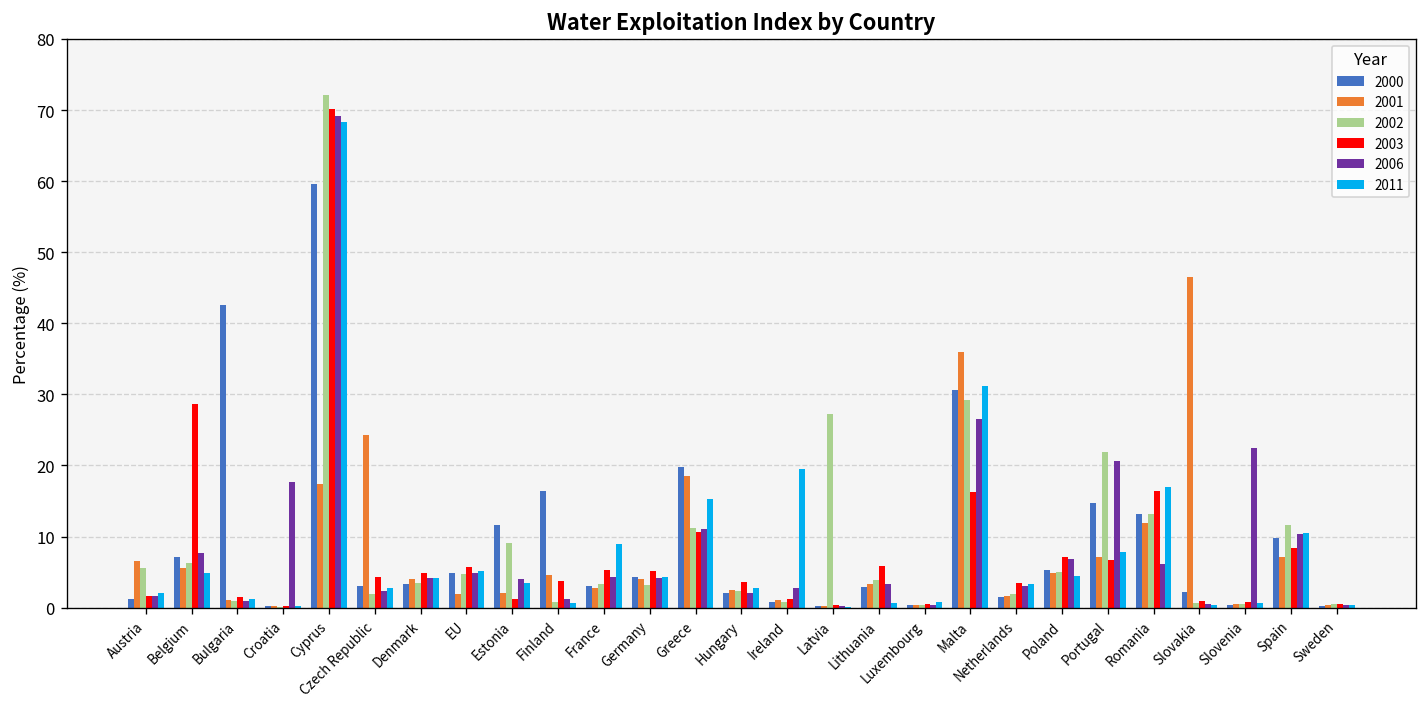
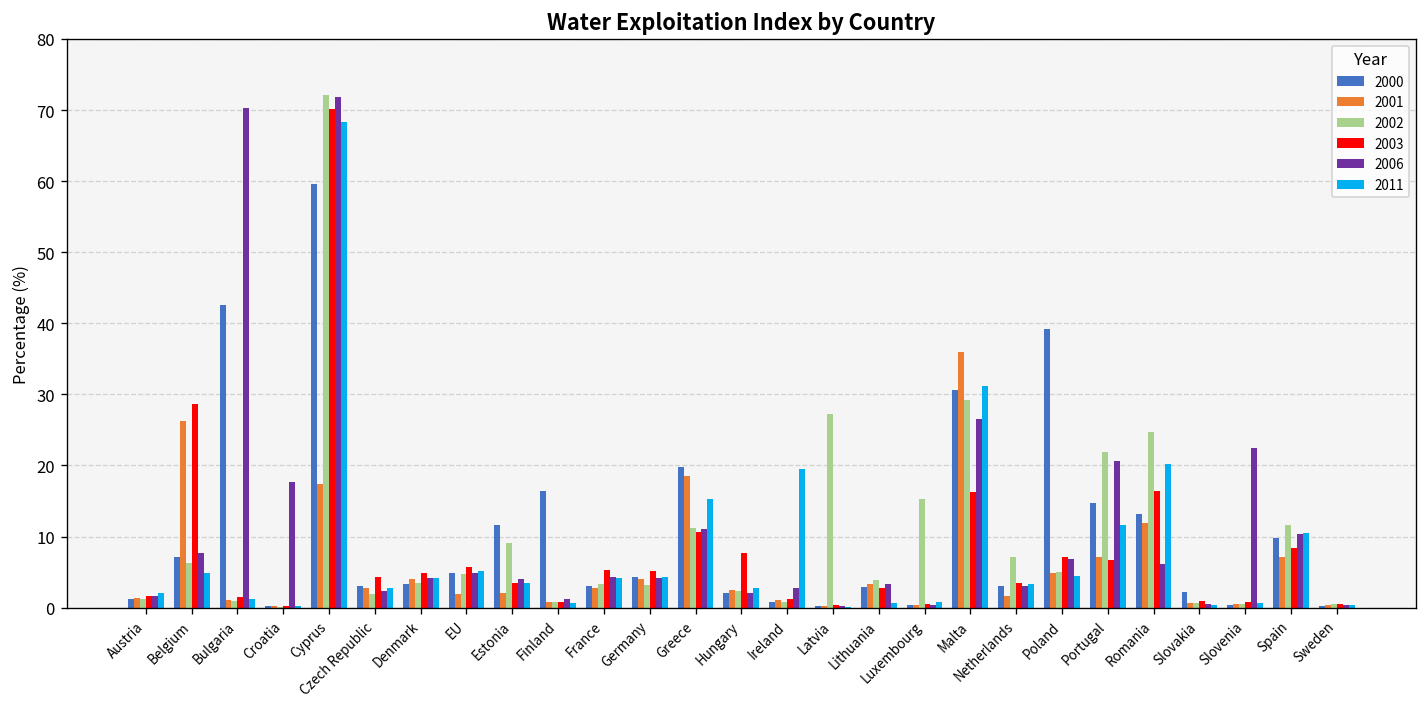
  {
    "2000": {
      "Austria": 1,
      "Belgium": 7,
      "Bulgaria": 43,
      "Cyprus": 60,
      "Czech Republic": 3,
      "Denmark": 3,
      "EU": 5,
      "Estonia": 12,
      "Finland": 16,
      "France": 3,
      "Germany": 4,
      "Greece": 20,
      "Hungary": 2,
      "Ireland": 1,
      "Lithuania": 3,
      "Malta": 31,
-     "Netherlands": 2,
-     "Poland": 5,
+     "Netherlands": 3,
+     "Poland": 39,
      "Portugal": 15,
      "Romania": 13,
      "Slovakia": 2,
      "Spain": 10
    },
    "2001": {
-     "Austria": 7,
-     "Belgium": 6,
+     "Austria": 1,
+     "Belgium": 26,
      "Bulgaria": 1,
      "Cyprus": 17,
-     "Czech Republic": 24,
+     "Czech Republic": 3,
      "Denmark": 4,
      "EU": 2,
      "Estonia": 2,
-     "Finland": 5,
+     "Finland": 1,
      "France": 3,
      "Germany": 4,
      "Greece": 19,
      "Hungary": 2,
      "Ireland": 1,
      "Lithuania": 3,
      "Malta": 36,
      "Netherlands": 2,
      "Poland": 5,
      "Portugal": 7,
      "Romania": 12,
-     "Slovakia": 47,
+     "Slovakia": 1,
      "Slovenia": 1,
      "Spain": 7
    },
    "2002": {
-     "Austria": 6,
+     "Austria": 1,
      "Belgium": 6,
      "Bulgaria": 1,
      "Cyprus": 72,
      "Czech Republic": 2,
      "Denmark": 4,
      "EU": 5,
      "Estonia": 9,
      "Finland": 1,
      "France": 3,
      "Germany": 3,
      "Greece": 11,
      "Hungary": 2,
      "Ireland": 1,
      "Latvia": 27,
      "Lithuania": 4,
-     "Luxembourg": 0,
+     "Luxembourg": 15,
      "Malta": 29,
-     "Netherlands": 2,
+     "Netherlands": 7,
      "Poland": 5,
      "Portugal": 22,
-     "Romania": 13,
+     "Romania": 25,
      "Slovakia": 1,
      "Slovenia": 1,
      "Spain": 12,
      "Sweden": 0
    },
    "2003": {
      "Austria": 2,
      "Belgium": 29,
      "Bulgaria": 1,
      "Cyprus": 70,
      "Czech Republic": 4,
      "Denmark": 5,
      "EU": 6,
-     "Estonia": 1,
-     "Finland": 4,
+     "Estonia": 3,
+     "Finland": 1,
      "France": 5,
      "Germany": 5,
      "Greece": 11,
-     "Hungary": 4,
+     "Hungary": 8,
      "Ireland": 1,
-     "Lithuania": 6,
+     "Lithuania": 3,
      "Luxembourg": 1,
      "Malta": 16,
      "Netherlands": 3,
      "Poland": 7,
      "Portugal": 7,
      "Romania": 16,
      "Slovakia": 1,
      "Slovenia": 1,
      "Spain": 8,
      "Sweden": 0
    },
    "2006": {
      "Austria": 2,
      "Belgium": 8,
-     "Bulgaria": 1,
+     "Bulgaria": 70,
      "Croatia": 18,
-     "Cyprus": 69,
+     "Cyprus": 72,
      "Czech Republic": 2,
      "Denmark": 4,
      "EU": 5,
      "Estonia": 4,
      "Finland": 1,
      "France": 4,
      "Germany": 4,
      "Greece": 11,
      "Hungary": 2,
      "Ireland": 3,
      "Lithuania": 3,
      "Luxembourg": 0,
      "Malta": 26,
      "Netherlands": 3,
      "Poland": 7,
      "Portugal": 21,
      "Romania": 6,
      "Slovakia": 0,
      "Slovenia": 22,
      "Spain": 10
    },
    "2011": {
      "Austria": 2,
      "Belgium": 5,
      "Bulgaria": 1,
      "Cyprus": 68,
      "Czech Republic": 3,
      "Denmark": 4,
      "EU": 5,
      "Estonia": 3,
      "Finland": 1,
-     "France": 9,
+     "France": 4,
      "Germany": 4,
      "Greece": 15,
      "Hungary": 3,
      "Ireland": 20,
      "Lithuania": 1,
      "Luxembourg": 1,
      "Malta": 31,
      "Netherlands": 3,
      "Poland": 5,
-     "Portugal": 8,
-     "Romania": 17,
+     "Portugal": 12,
+     "Romania": 20,
      "Slovenia": 1,
      "Spain": 11
    }
  }
